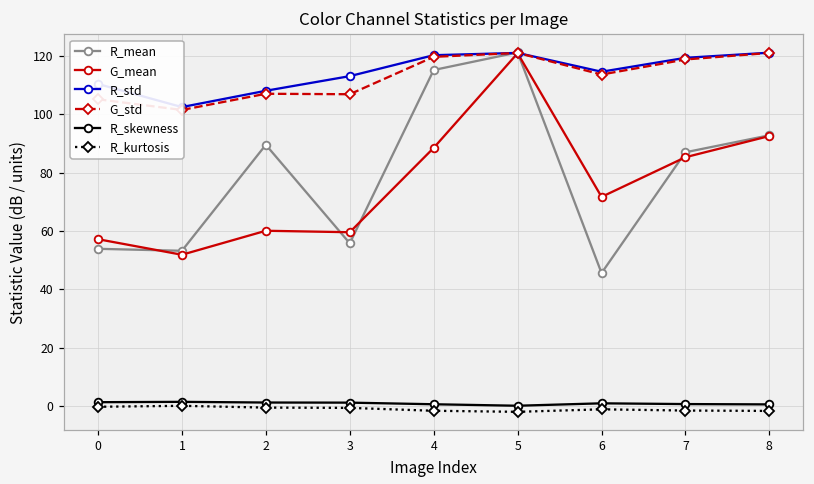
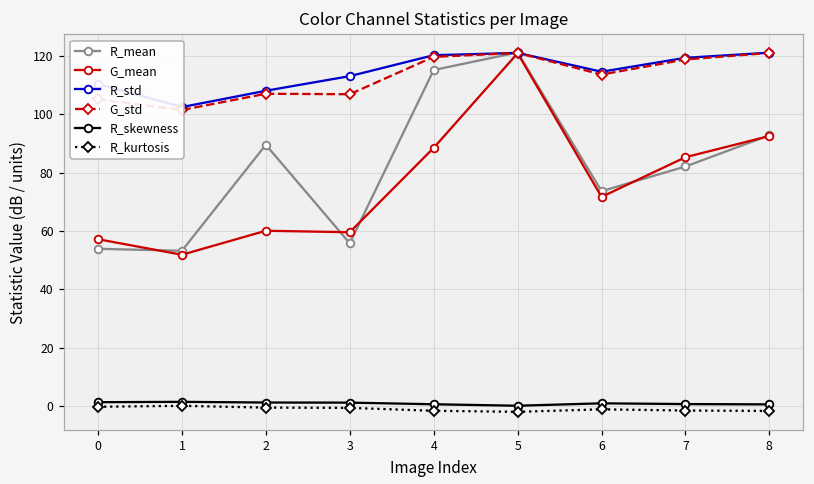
  {
    "R_mean": {
      "0": 54,
      "1": 53,
      "2": 90,
      "3": 56,
      "4": 115,
-     "6": 46,
-     "7": 87
+     "6": 74,
+     "7": 82
    },
    "R_std": {
      "2": 108,
      "3": 113,
      "6": 115
    }
  }
